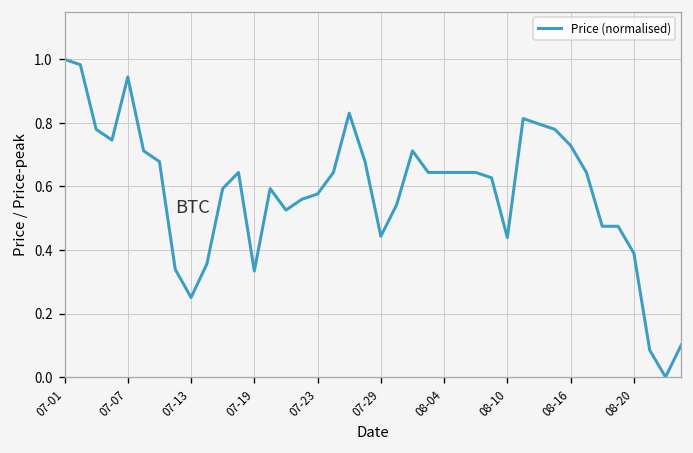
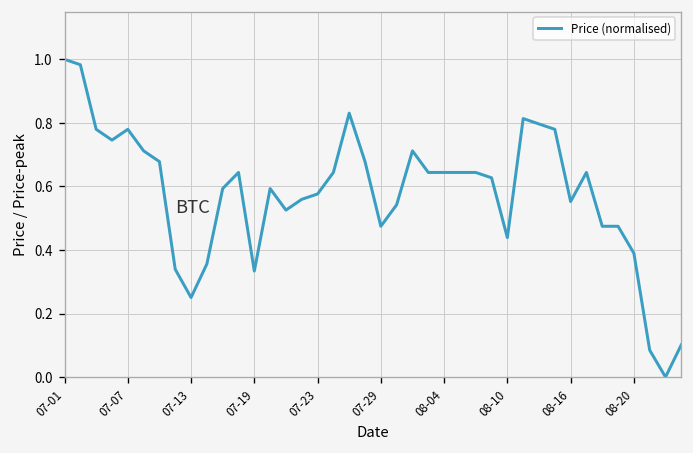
  {
    "07-01": 1.00,
-   "07-07": 0.94,
+   "07-07": 0.78,
    "07-13": 0.25,
    "07-19": 0.33,
    "07-23": 0.58,
-   "07-29": 0.44,
+   "07-29": 0.47,
    "08-04": 0.64,
    "08-10": 0.44,
-   "08-16": 0.73,
+   "08-16": 0.55,
    "08-20": 0.39
  }
